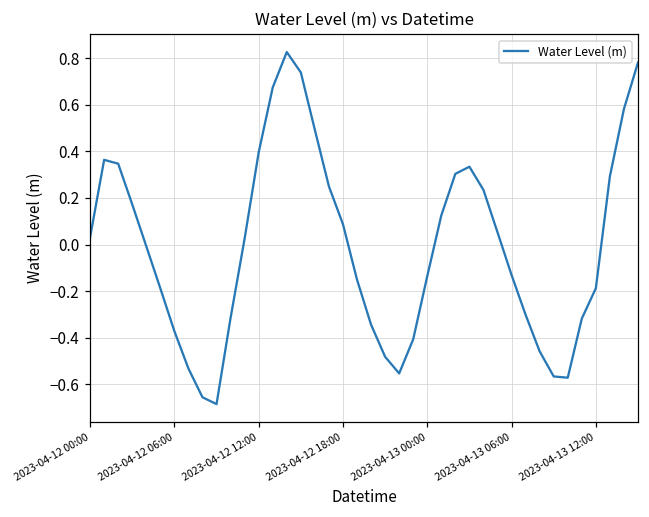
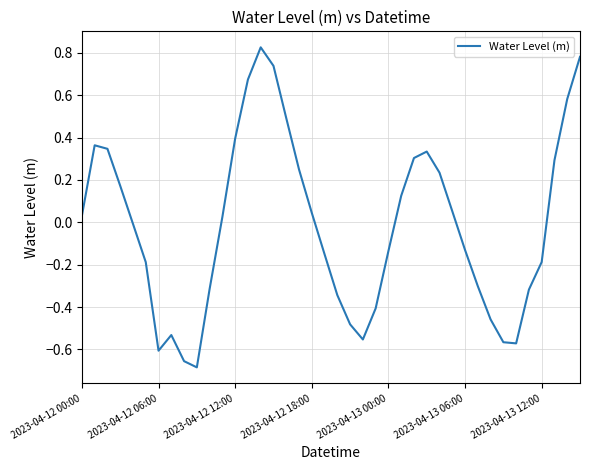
  {
    "2023-04-12 00:00": 0.03,
-   "2023-04-12 06:00": -0.37,
+   "2023-04-12 06:00": -0.61,
    "2023-04-12 12:00": 0.39,
-   "2023-04-12 18:00": 0.09,
+   "2023-04-12 18:00": 0.04,
    "2023-04-13 00:00": -0.14,
    "2023-04-13 06:00": -0.13,
    "2023-04-13 12:00": -0.19
  }
